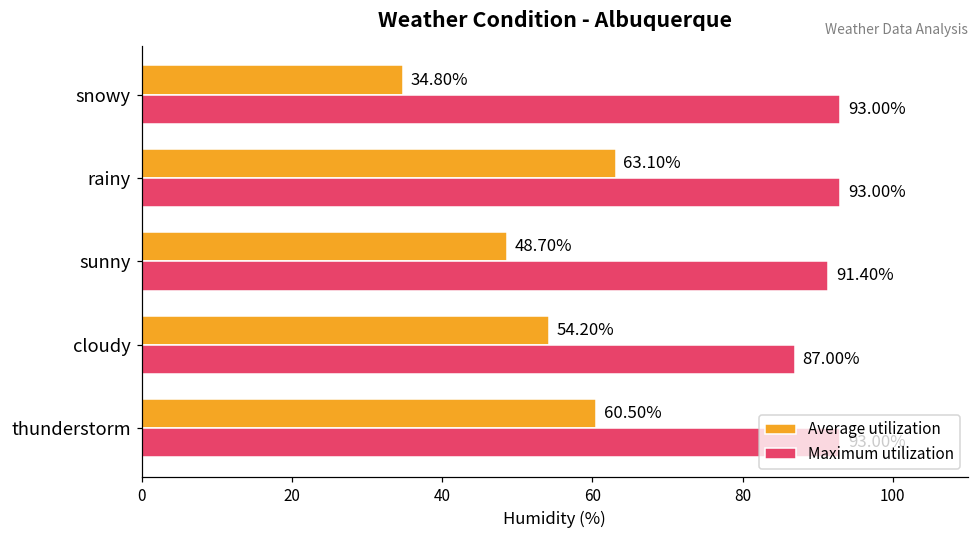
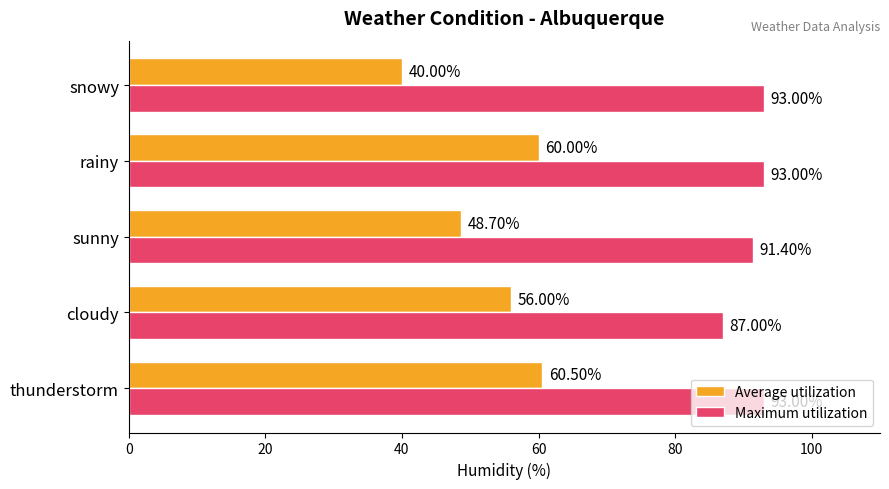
  {
    "Average utilization": {
-     "snowy": "34.80%",
-     "rainy": "63.10%",
+     "snowy": "40.00%",
+     "rainy": "60.00%",
      "sunny": "48.70%",
-     "cloudy": "54.20%",
+     "cloudy": "56.00%",
      "thunderstorm": "60.50%"
    },
    "Maximum utilization": {
      "snowy": "93.00%",
      "rainy": "93.00%",
      "sunny": "91.40%",
      "cloudy": "87.00%"
    }
  }
